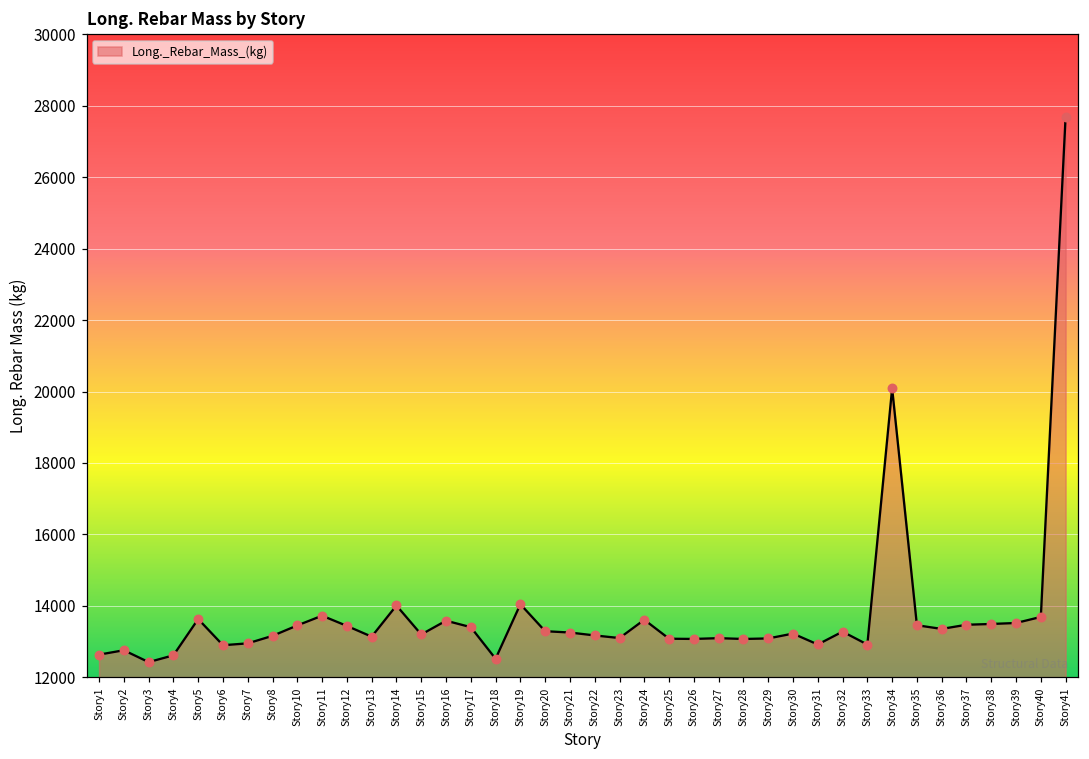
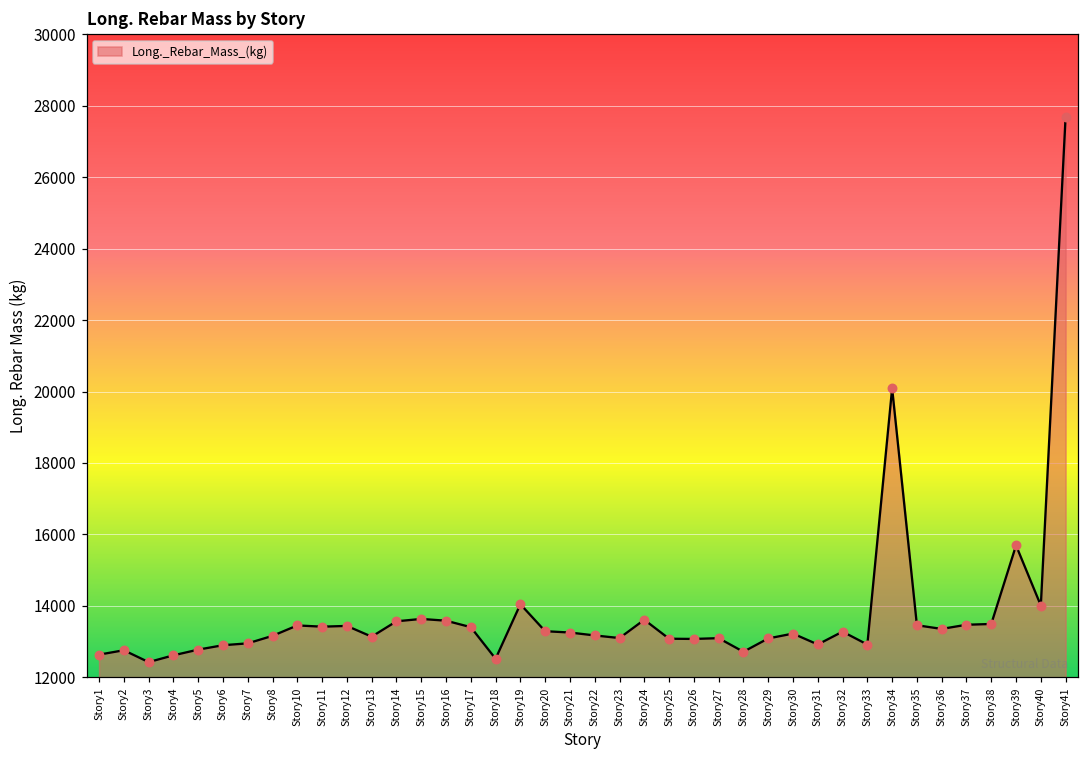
  {
    "Story1": 12600,
    "Story2": 12800,
    "Story3": 12400,
    "Story4": 12600,
-   "Story5": 13600,
+   "Story5": 12800,
    "Story6": 12900,
    "Story7": 12900,
    "Story8": 13200,
    "Story10": 13400,
-   "Story11": 13700,
+   "Story11": 13400,
    "Story12": 13400,
    "Story13": 13100,
-   "Story14": 14000,
-   "Story15": 13200,
+   "Story14": 13600,
+   "Story15": 13600,
    "Story16": 13600,
    "Story17": 13400,
    "Story18": 12500,
    "Story19": 14000,
    "Story20": 13300,
    "Story21": 13200,
    "Story22": 13200,
    "Story23": 13100,
    "Story24": 13600,
    "Story25": 13100,
    "Story26": 13100,
    "Story27": 13100,
-   "Story28": 13100,
+   "Story28": 12700,
    "Story29": 13100,
    "Story30": 13200,
    "Story31": 12900,
    "Story32": 13300,
    "Story33": 12900,
    "Story34": 20100,
    "Story35": 13500,
    "Story36": 13400,
    "Story37": 13500,
    "Story38": 13500,
-   "Story39": 13500,
-   "Story40": 13700,
+   "Story39": 15700,
+   "Story40": 14000,
    "Story41": 27700
  }
